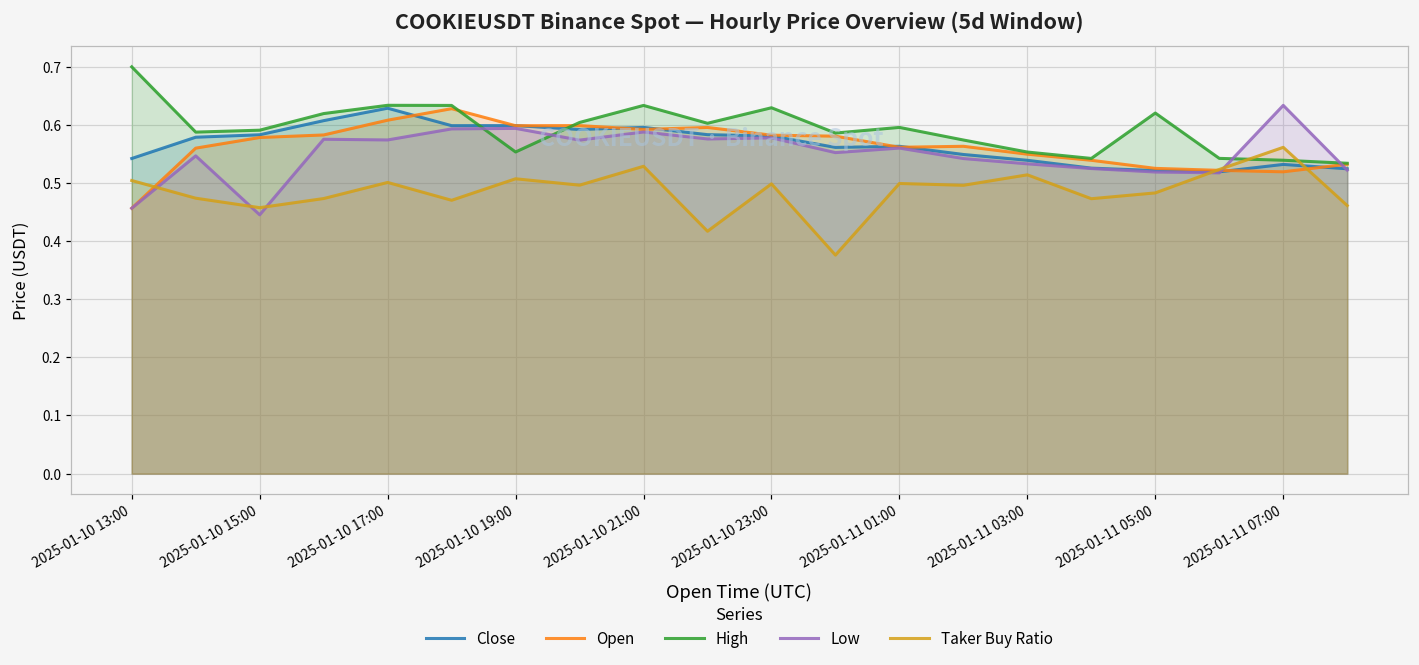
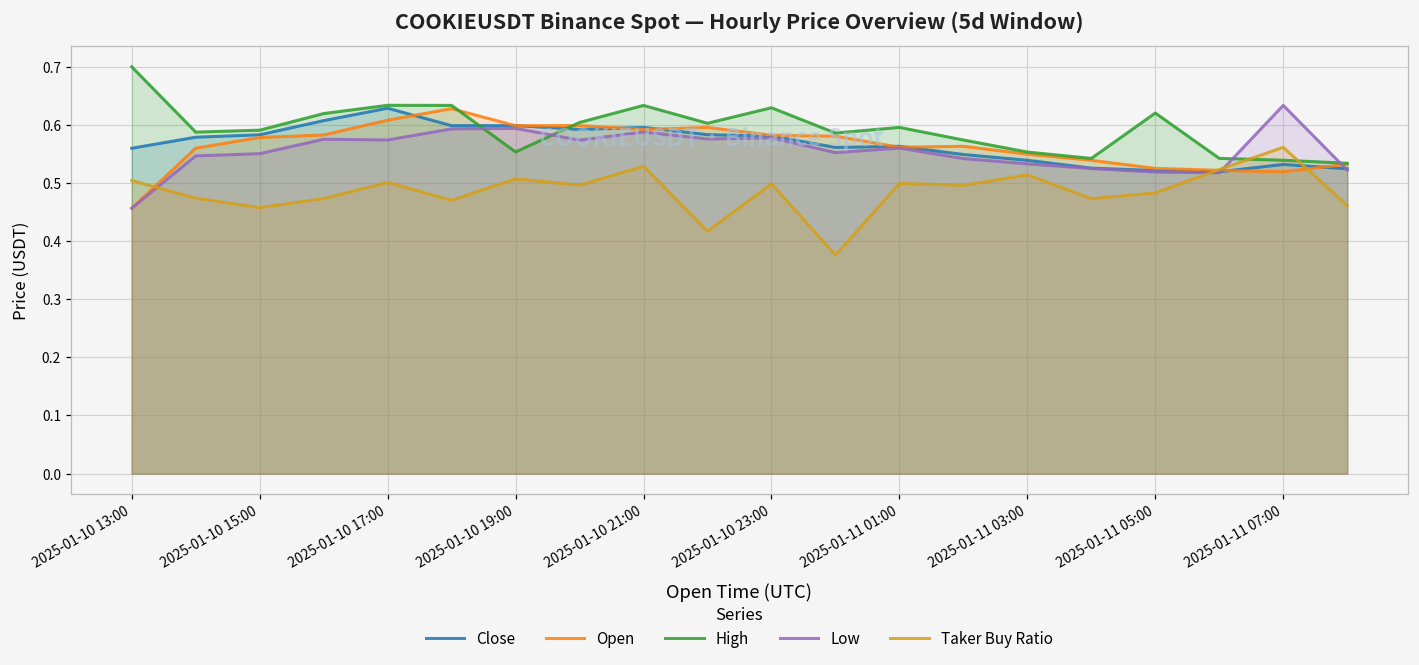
  {
    "Close": {
-     "2025-01-10 13:00": 0.54,
+     "2025-01-10 13:00": 0.56,
      "2025-01-10 17:00": 0.63,
      "2025-01-11 03:00": 0.54,
      "2025-01-11 07:00": 0.53
    },
    "High": {
      "2025-01-10 13:00": 0.70,
      "2025-01-10 15:00": 0.59,
      "2025-01-10 17:00": 0.63,
      "2025-01-10 19:00": 0.55,
      "2025-01-10 21:00": 0.63,
      "2025-01-10 23:00": 0.63,
      "2025-01-11 01:00": 0.60,
      "2025-01-11 05:00": 0.62,
      "2025-01-11 07:00": 0.54
    },
    "Low": {
-     "2025-01-10 15:00": 0.45,
+     "2025-01-10 15:00": 0.55,
      "2025-01-10 17:00": 0.57,
      "2025-01-11 03:00": 0.53,
      "2025-01-11 07:00": 0.63
    }
  }
